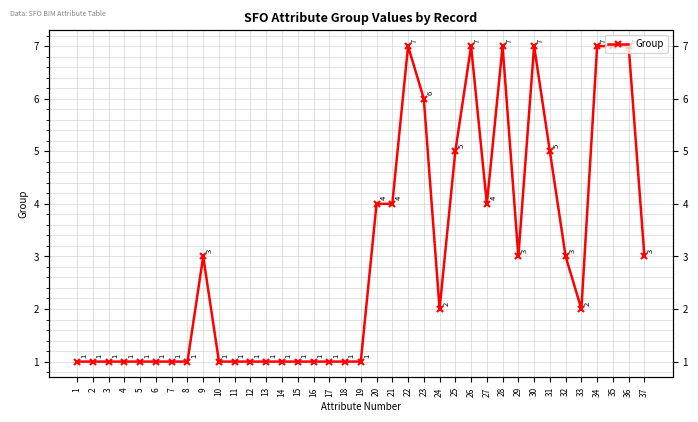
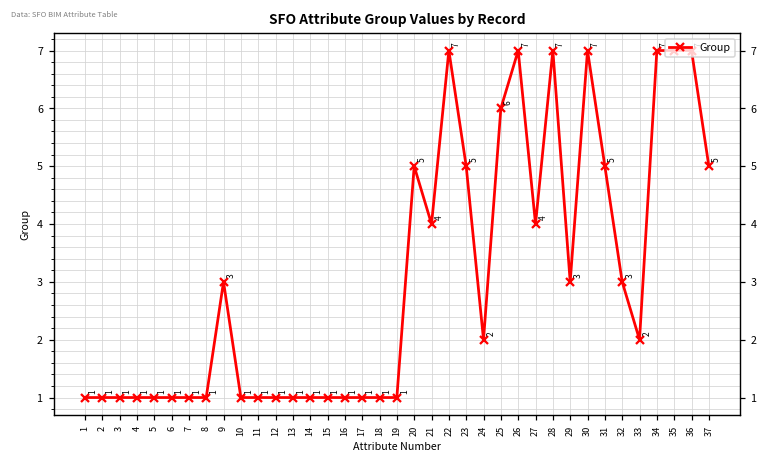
  {
    "1": 1,
    "2": 1,
    "3": 1,
    "4": 1,
    "5": 1,
    "6": 1,
    "7": 1,
    "8": 1,
    "9": 3,
    "10": 1,
    "11": 1,
    "12": 1,
    "13": 1,
    "14": 1,
    "15": 1,
    "16": 1,
    "17": 1,
    "18": 1,
    "19": 1,
-   "20": 4,
+   "20": 5,
    "21": 4,
    "22": 7,
-   "23": 6,
+   "23": 5,
    "24": 2,
-   "25": 5,
+   "25": 6,
    "26": 7,
    "27": 4,
    "28": 7,
    "29": 3,
    "30": 7,
    "31": 5,
    "32": 3,
    "33": 2,
-   "37": 3
+   "37": 5
  }
